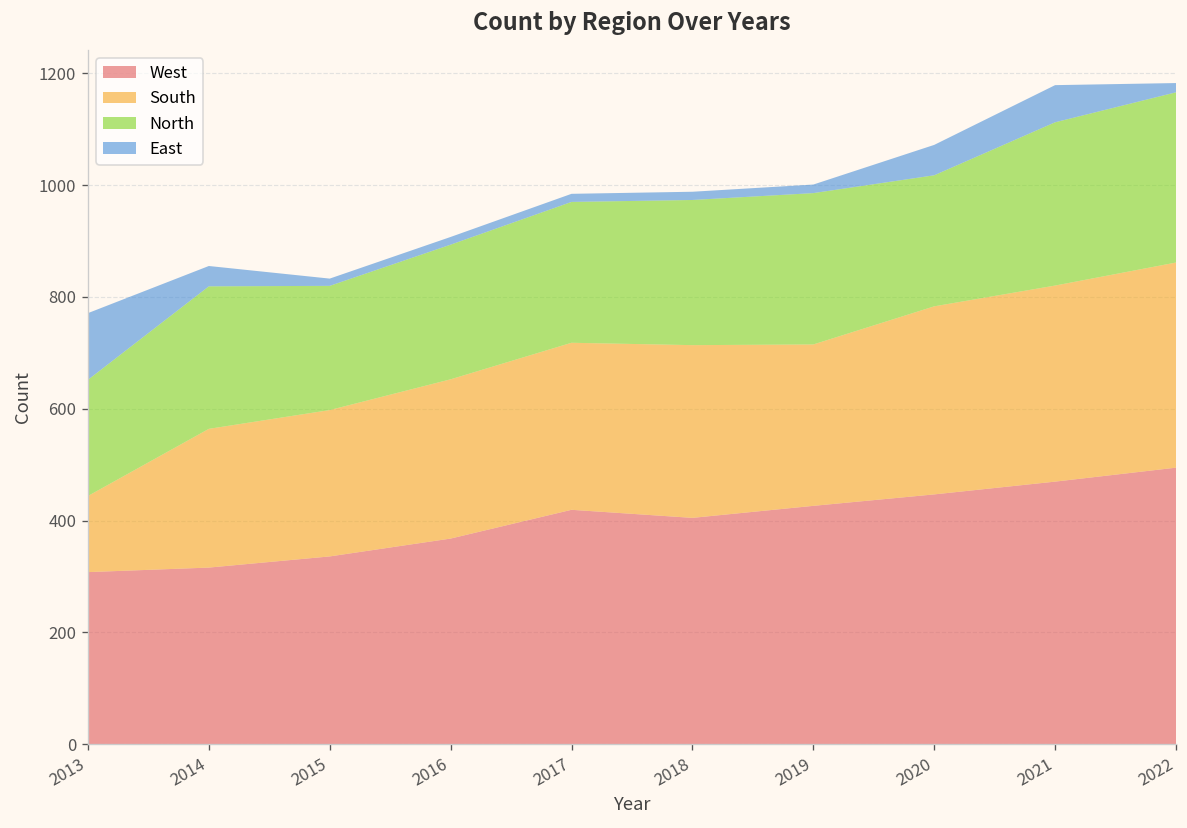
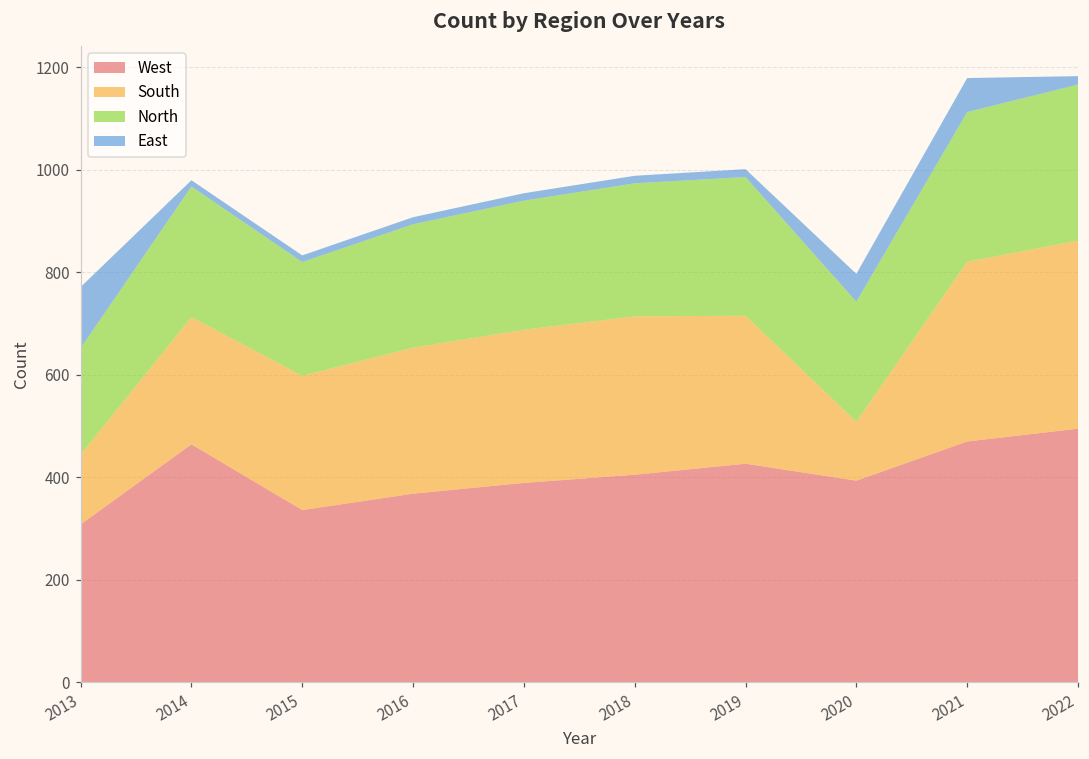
  {
    "West": {
      "2013": 310,
-     "2014": 320,
+     "2014": 460,
      "2015": 340,
      "2016": 370,
-     "2017": 420,
+     "2017": 390,
      "2018": 400,
      "2019": 430,
-     "2020": 450,
+     "2020": 390,
      "2021": 470,
      "2022": 490
    },
    "South": {
      "2013": 140,
      "2014": 250,
      "2015": 260,
      "2016": 280,
      "2017": 300,
      "2018": 310,
      "2019": 290,
-     "2020": 340,
+     "2020": 110,
      "2021": 350,
      "2022": 370
    },
    "North": {
      "2013": 210,
      "2014": 260,
      "2015": 220,
      "2016": 240,
      "2017": 250,
      "2018": 260,
      "2019": 270,
      "2020": 230,
      "2021": 290,
      "2022": 300
    },
    "East": {
      "2013": 120,
-     "2014": 40,
+     "2014": 10,
      "2015": 10,
      "2016": 10,
      "2017": 10,
      "2018": 10,
      "2019": 20,
      "2020": 50,
      "2021": 70,
      "2022": 20
    }
  }
